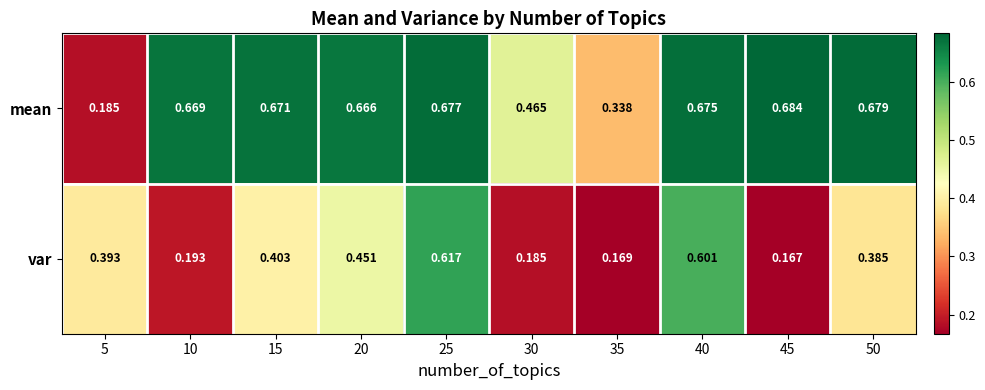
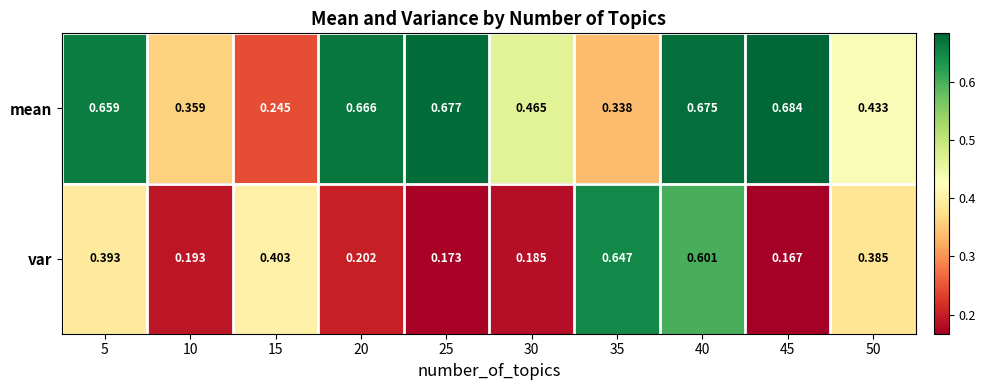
  {
    "mean": {
-     "5": 0.185,
-     "10": 0.669,
-     "15": 0.671,
+     "5": 0.659,
+     "10": 0.359,
+     "15": 0.245,
      "20": 0.666,
      "25": 0.677,
      "30": 0.465,
      "35": 0.338,
      "40": 0.675,
      "45": 0.684,
-     "50": 0.679
+     "50": 0.433
    },
    "var": {
      "5": 0.393,
      "10": 0.193,
      "15": 0.403,
-     "20": 0.451,
-     "25": 0.617,
+     "20": 0.202,
+     "25": 0.173,
      "30": 0.185,
-     "35": 0.169,
+     "35": 0.647,
      "40": 0.601,
      "45": 0.167,
      "50": 0.385
    }
  }
